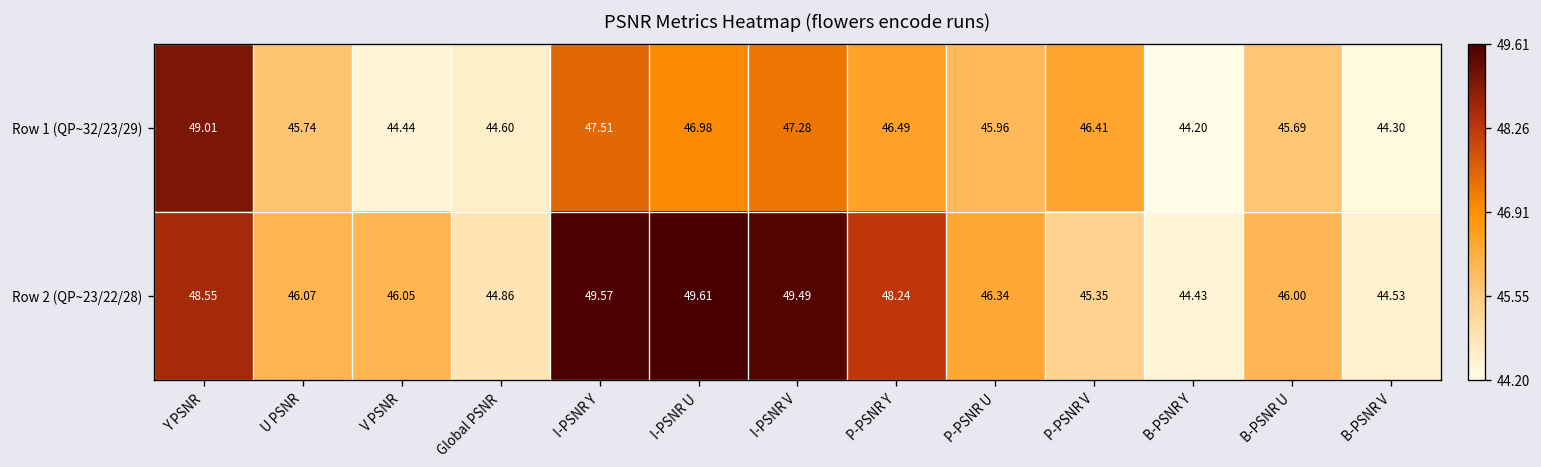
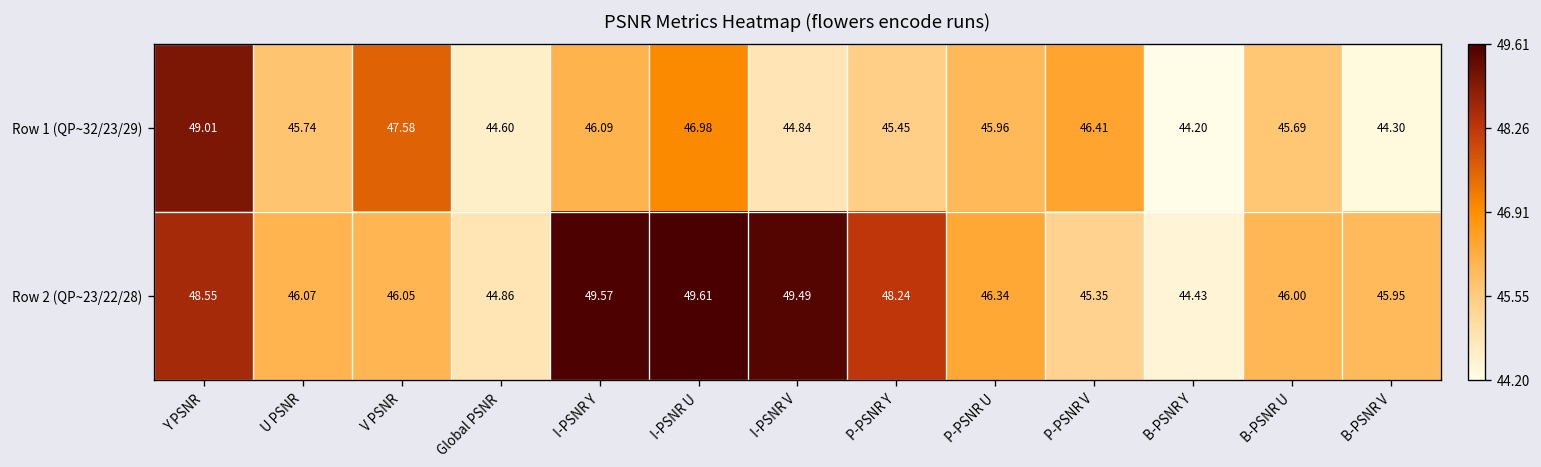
  {
    "Row 1 (QP~32/23/29)": {
      "Y PSNR": 49.01,
      "U PSNR": 45.74,
-     "V PSNR": 44.44,
+     "V PSNR": 47.58,
      "Global PSNR": 44.60,
-     "I-PSNR Y": 47.51,
+     "I-PSNR Y": 46.09,
      "I-PSNR U": 46.98,
-     "I-PSNR V": 47.28,
-     "P-PSNR Y": 46.49,
+     "I-PSNR V": 44.84,
+     "P-PSNR Y": 45.45,
      "P-PSNR U": 45.96,
      "P-PSNR V": 46.41,
      "B-PSNR Y": 44.20,
      "B-PSNR U": 45.69,
      "B-PSNR V": 44.30
    },
    "Row 2 (QP~23/22/28)": {
      "Y PSNR": 48.55,
      "U PSNR": 46.07,
      "V PSNR": 46.05,
      "Global PSNR": 44.86,
      "I-PSNR Y": 49.57,
      "I-PSNR U": 49.61,
      "I-PSNR V": 49.49,
      "P-PSNR Y": 48.24,
      "P-PSNR U": 46.34,
      "P-PSNR V": 45.35,
      "B-PSNR Y": 44.43,
      "B-PSNR U": 46.00,
-     "B-PSNR V": 44.53
+     "B-PSNR V": 45.95
    }
  }
